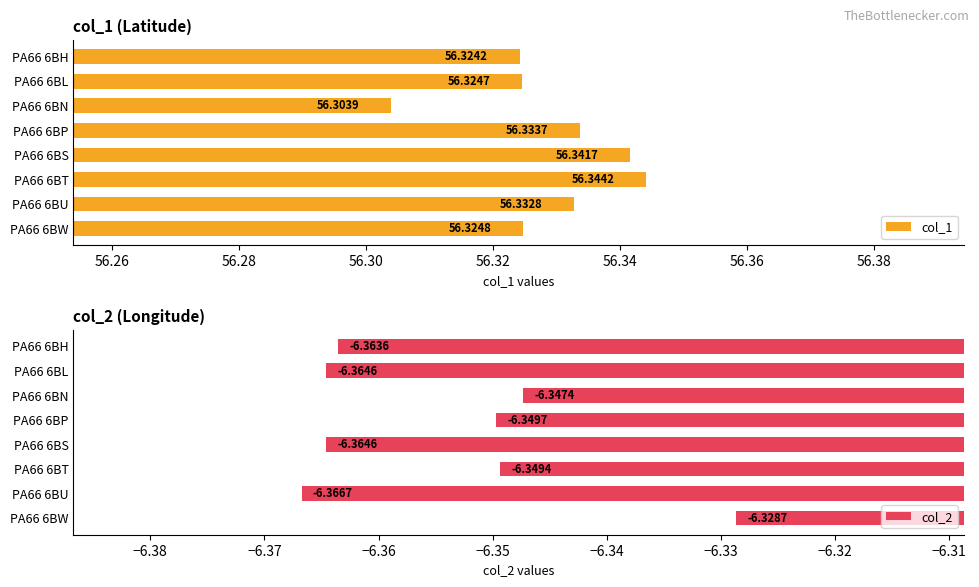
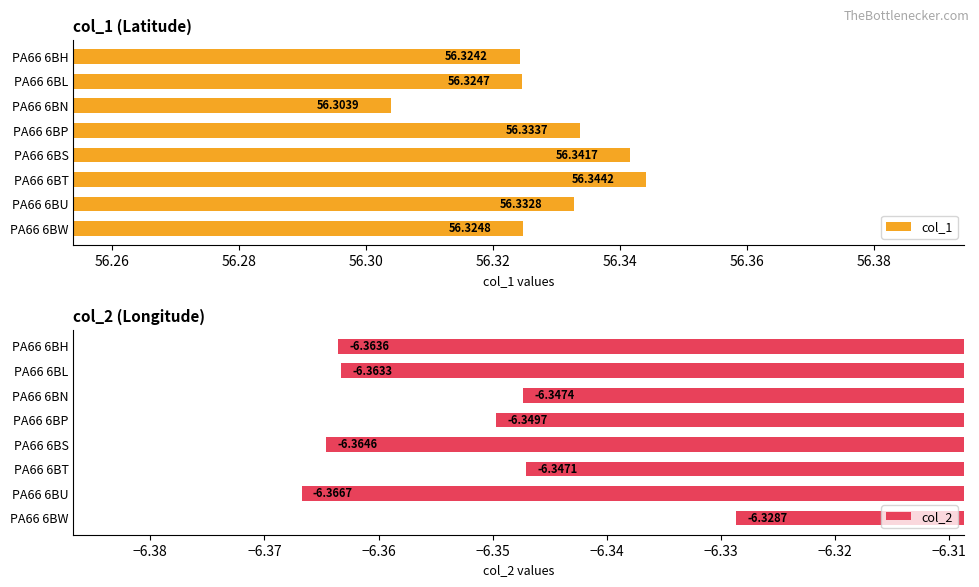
  {
    "col_1 (Latitude)": {
      "PA66 6BH": 56.3242,
      "PA66 6BL": 56.3247,
      "PA66 6BN": 56.3039,
      "PA66 6BP": 56.3337,
      "PA66 6BS": 56.3417,
      "PA66 6BT": 56.3442,
      "PA66 6BU": 56.3328,
      "PA66 6BW": 56.3248
    },
    "col_2 (Longitude)": {
      "PA66 6BH": -6.3636,
-     "PA66 6BL": -6.3646,
+     "PA66 6BL": -6.3633,
      "PA66 6BN": -6.3474,
      "PA66 6BP": -6.3497,
      "PA66 6BS": -6.3646,
-     "PA66 6BT": -6.3494,
+     "PA66 6BT": -6.3471,
      "PA66 6BU": -6.3667,
      "PA66 6BW": -6.3287
    }
  }
